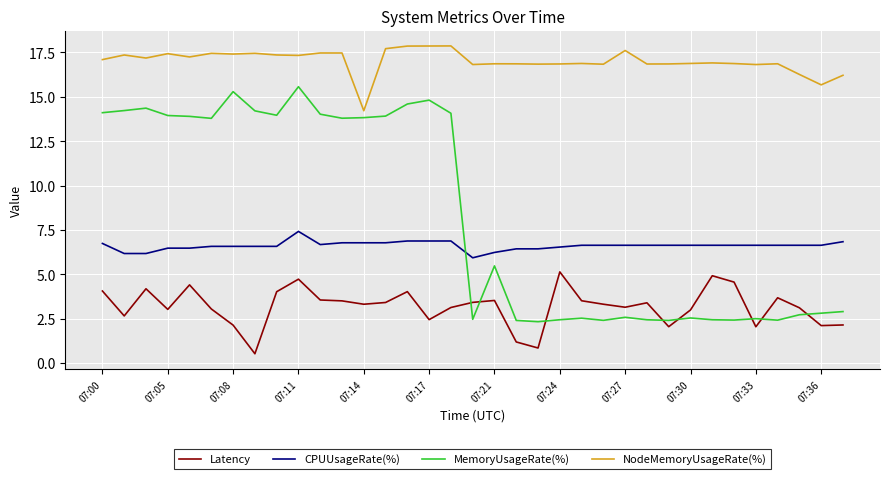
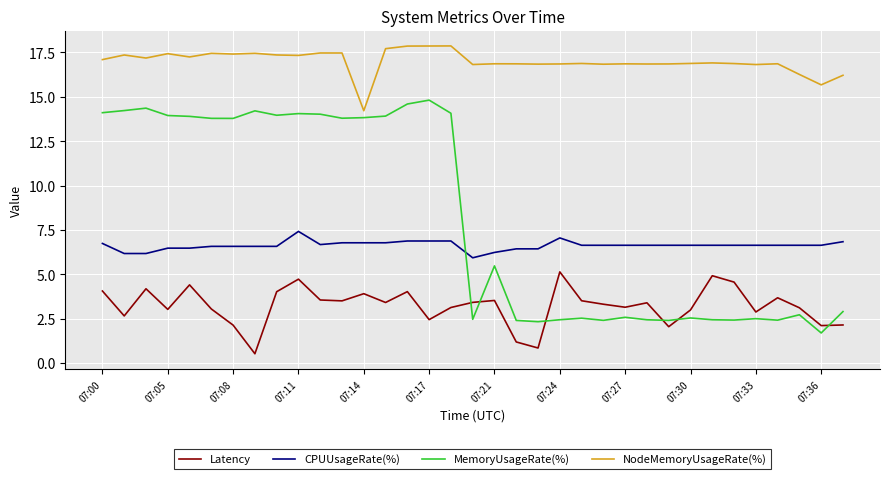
  {
    "Latency": {
      "07:00": 4.1,
      "07:05": 3.0,
      "07:08": 2.1,
      "07:11": 4.7,
-     "07:14": 3.3,
+     "07:14": 3.9,
      "07:17": 2.5,
      "07:21": 3.5,
      "07:24": 5.1,
      "07:27": 3.2,
      "07:30": 3.0,
-     "07:33": 2.1,
+     "07:33": 2.9,
      "07:36": 2.1
    },
    "CPUUsageRate(%)": {
      "07:00": 6.7,
      "07:05": 6.5,
      "07:08": 6.6,
      "07:11": 7.4,
      "07:14": 6.8,
      "07:17": 6.9,
      "07:21": 6.2,
-     "07:24": 6.5,
+     "07:24": 7.1,
      "07:27": 6.6,
      "07:30": 6.6,
      "07:33": 6.6,
      "07:36": 6.6
    },
    "MemoryUsageRate(%)": {
      "07:00": 14.1,
      "07:05": 13.9,
-     "07:08": 15.3,
-     "07:11": 15.6,
+     "07:08": 13.8,
+     "07:11": 14.1,
      "07:14": 13.8,
      "07:17": 14.8,
      "07:21": 5.5,
      "07:24": 2.4,
      "07:27": 2.6,
      "07:30": 2.5,
      "07:33": 2.5,
-     "07:36": 2.8
+     "07:36": 1.7
    },
    "NodeMemoryUsageRate(%)": {
      "07:00": 17.1,
      "07:05": 17.4,
      "07:08": 17.4,
      "07:11": 17.3,
      "07:14": 14.2,
      "07:17": 17.9,
      "07:21": 16.9,
      "07:24": 16.9,
-     "07:27": 17.6,
+     "07:27": 16.9,
      "07:30": 16.9,
      "07:33": 16.8,
      "07:36": 15.7
    }
  }
